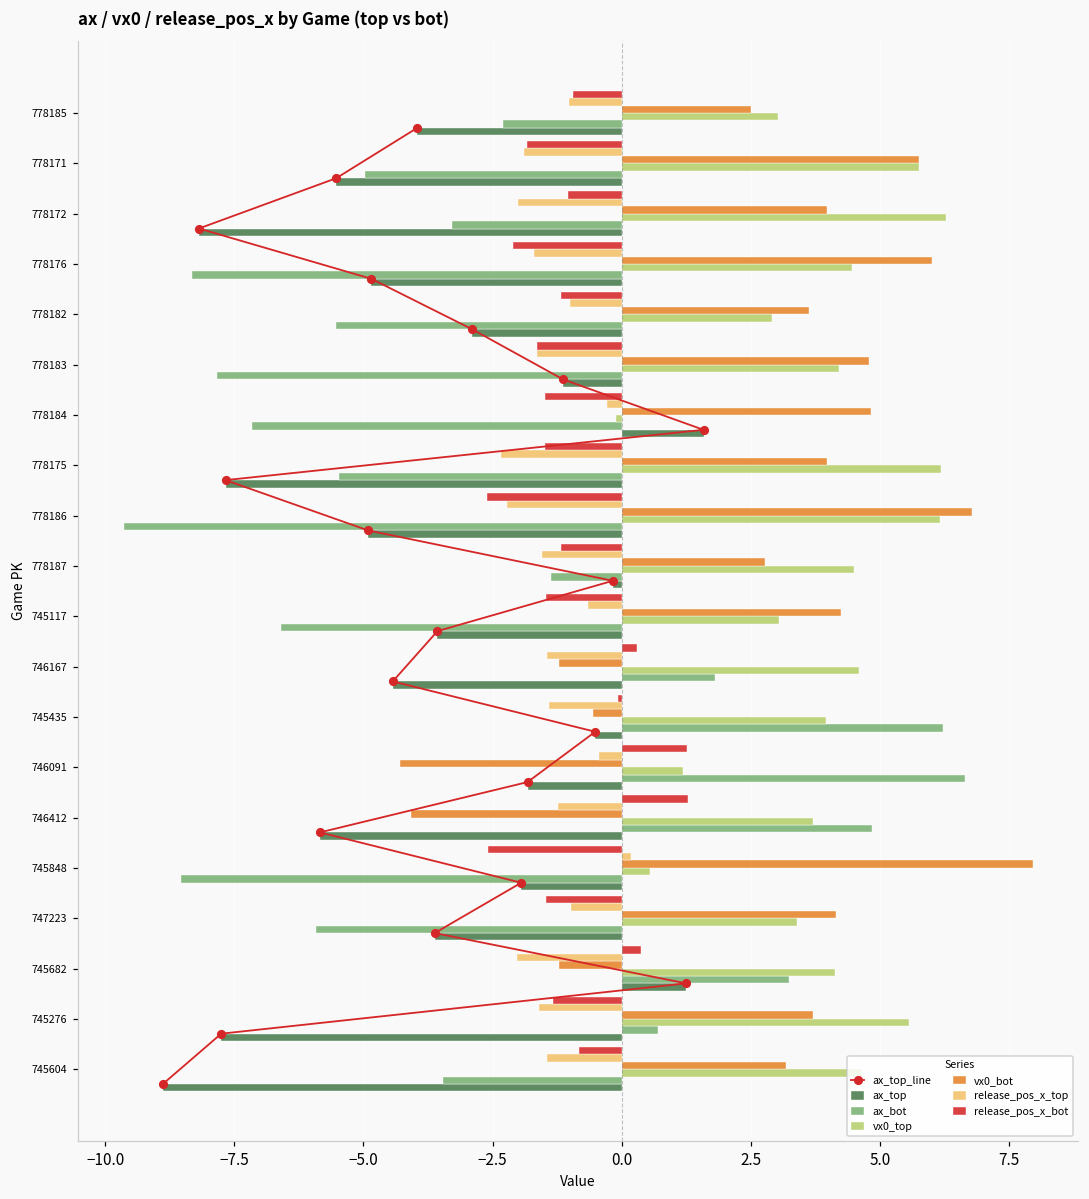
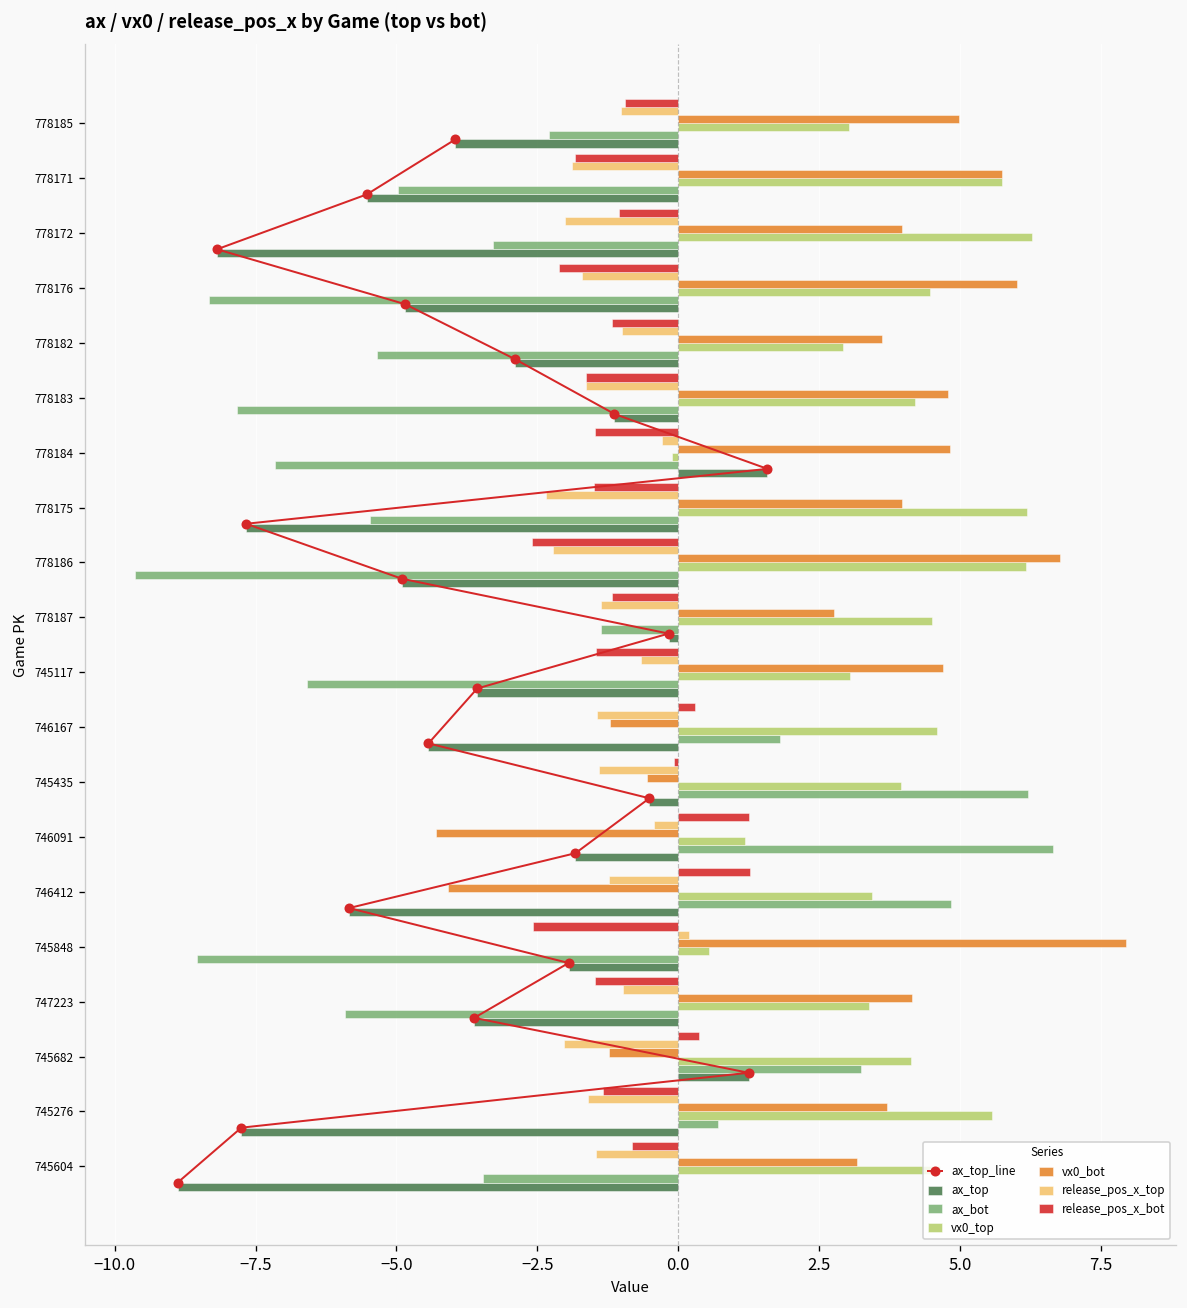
  {
    "ax_top": {
      "778185": -4.0,
      "778171": -5.5,
      "778172": -8.2,
      "778176": -4.8,
      "778182": -2.9,
      "778183": -1.1,
      "778184": 1.6,
      "778175": -7.7,
      "778186": -4.9,
      "778187": -0.2,
      "745117": -3.6,
      "746167": -4.4,
      "745435": -0.5,
      "746091": -1.8,
      "746412": -5.8,
      "745848": -1.9,
      "747223": -3.6,
      "745682": 1.2,
      "745276": -7.8,
      "745604": -8.9
    },
    "ax_bot": {
      "778185": -2.3,
      "778171": -5.0,
      "778172": -3.3,
      "778176": -8.3,
-     "778182": -5.5,
+     "778182": -5.4,
      "778183": -7.8,
      "778184": -7.2,
      "778175": -5.5,
      "778186": -9.6,
      "778187": -1.4,
      "745117": -6.6,
      "746167": 1.8,
      "745435": 6.2,
      "746091": 6.6,
      "746412": 4.8,
      "745848": -8.5,
      "747223": -5.9,
      "745682": 3.2,
      "745276": 0.7,
      "745604": -3.5
    },
    "vx0_top": {
      "778185": 3.0,
      "778171": 5.8,
      "778172": 6.3,
      "778176": 4.5,
      "778182": 2.9,
      "778183": 4.2,
      "778184": -0.1,
      "778175": 6.2,
      "778186": 6.2,
      "778187": 4.5,
      "745117": 3.0,
      "746167": 4.6,
      "745435": 4.0,
      "746091": 1.2,
-     "746412": 3.7,
+     "746412": 3.4,
      "745848": 0.6,
      "747223": 3.4,
      "745682": 4.1,
      "745276": 5.6
    },
    "vx0_bot": {
-     "778185": 2.5,
+     "778185": 5.0,
      "778171": 5.8,
      "778172": 4.0,
      "778176": 6.0,
      "778182": 3.6,
      "778183": 4.8,
      "778184": 4.8,
      "778175": 4.0,
      "778186": 6.8,
      "778187": 2.8,
-     "745117": 4.2,
+     "745117": 4.7,
      "746167": -1.2,
      "745435": -0.6,
      "746091": -4.3,
      "746412": -4.1,
      "745848": 8.0,
      "747223": 4.1,
      "745682": -1.2,
      "745276": 3.7,
      "745604": 3.2
    },
    "release_pos_x_top": {
      "778185": -1.0,
      "778171": -1.9,
      "778172": -2.0,
      "778176": -1.7,
      "778182": -1.0,
      "778183": -1.6,
      "778184": -0.3,
      "778175": -2.3,
      "778186": -2.2,
-     "778187": -1.5,
+     "778187": -1.4,
      "745117": -0.7,
      "746167": -1.4,
      "745435": -1.4,
      "746091": -0.4,
      "746412": -1.2,
      "745848": 0.2,
      "747223": -1.0,
      "745682": -2.0,
      "745276": -1.6,
      "745604": -1.5
    }
  }
